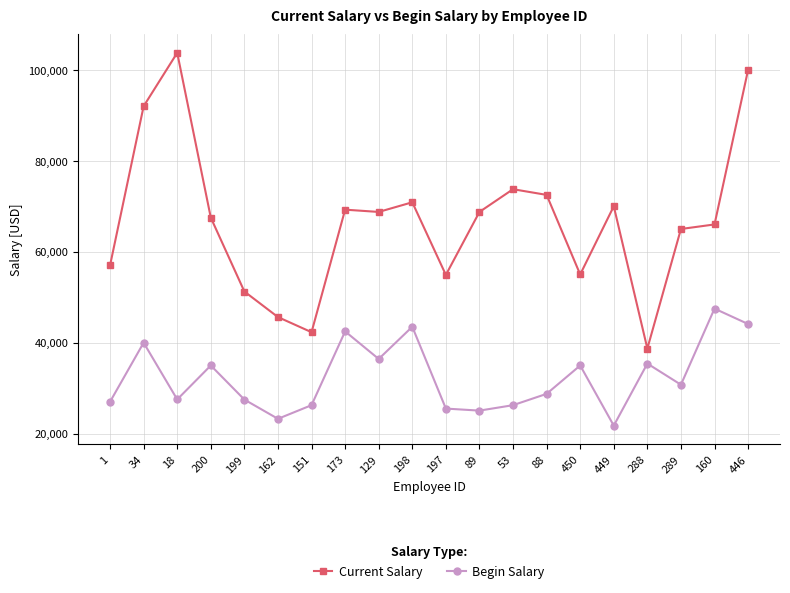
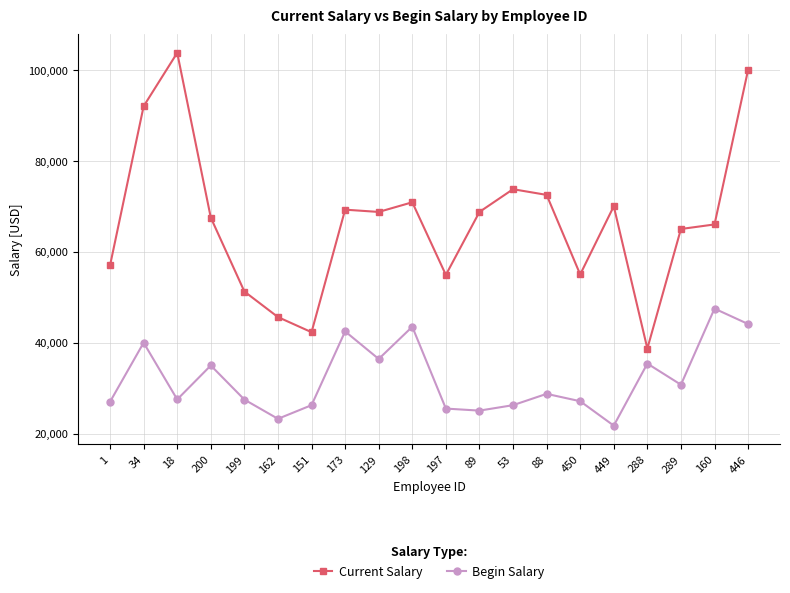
  {
    "Current Salary": {
      "1": "57,000",
      "34": "92,000",
      "18": "104,000",
      "200": "68,000",
      "199": "51,000",
      "162": "46,000",
      "151": "42,000",
      "173": "69,000",
      "129": "69,000",
      "198": "71,000",
      "197": "55,000",
      "89": "69,000",
      "53": "74,000",
      "88": "73,000",
      "450": "55,000",
      "449": "70,000",
      "288": "39,000",
      "289": "65,000",
      "160": "66,000",
      "446": "100,000"
    },
    "Begin Salary": {
      "1": "27,000",
      "34": "40,000",
      "18": "28,000",
      "200": "35,000",
      "199": "27,000",
      "162": "23,000",
      "151": "26,000",
      "173": "42,000",
      "129": "36,000",
      "198": "44,000",
      "197": "26,000",
      "89": "25,000",
      "53": "26,000",
      "88": "29,000",
-     "450": "35,000",
+     "450": "27,000",
      "449": "22,000",
      "288": "35,000",
      "289": "31,000",
      "160": "47,000",
      "446": "44,000"
    }
  }
